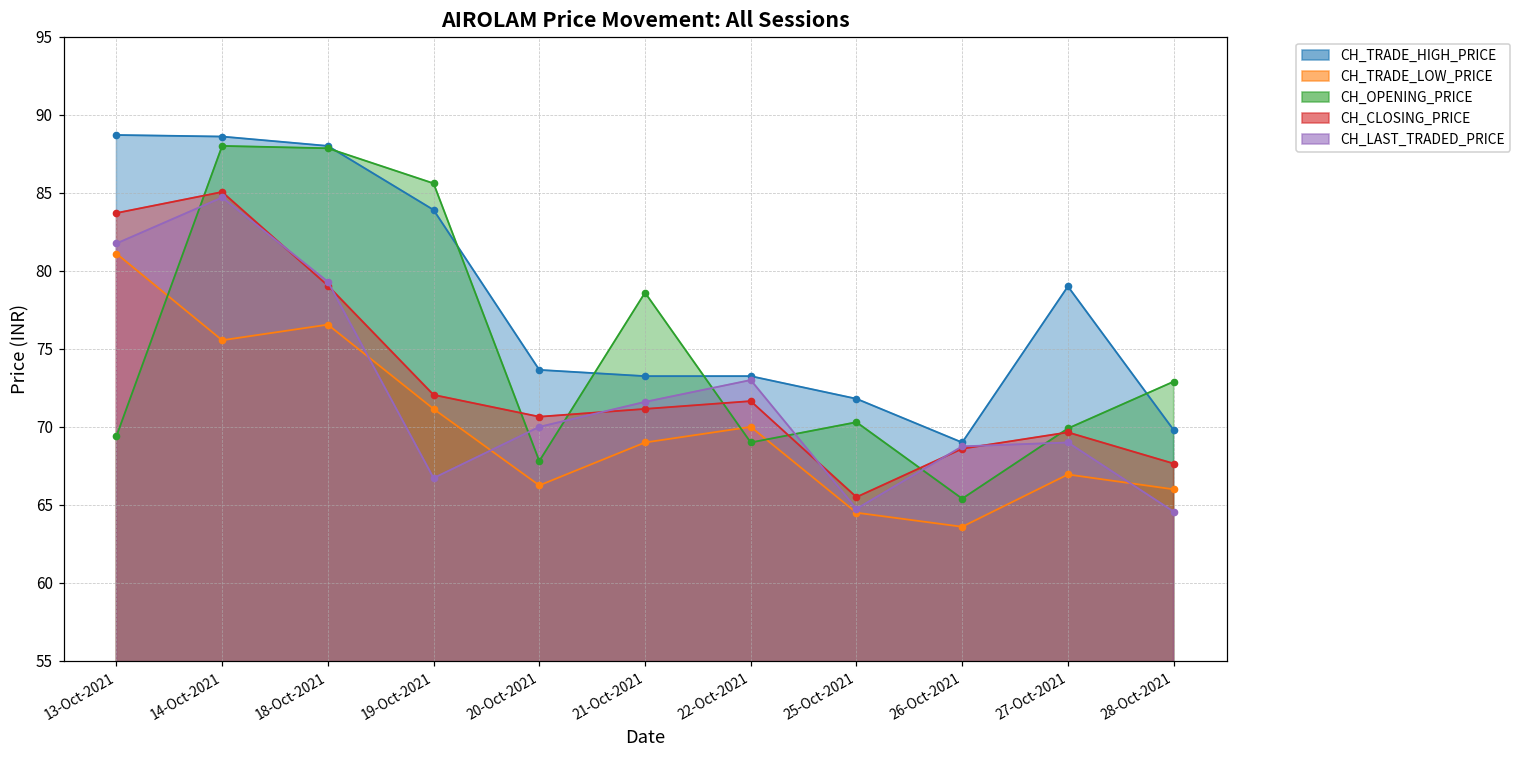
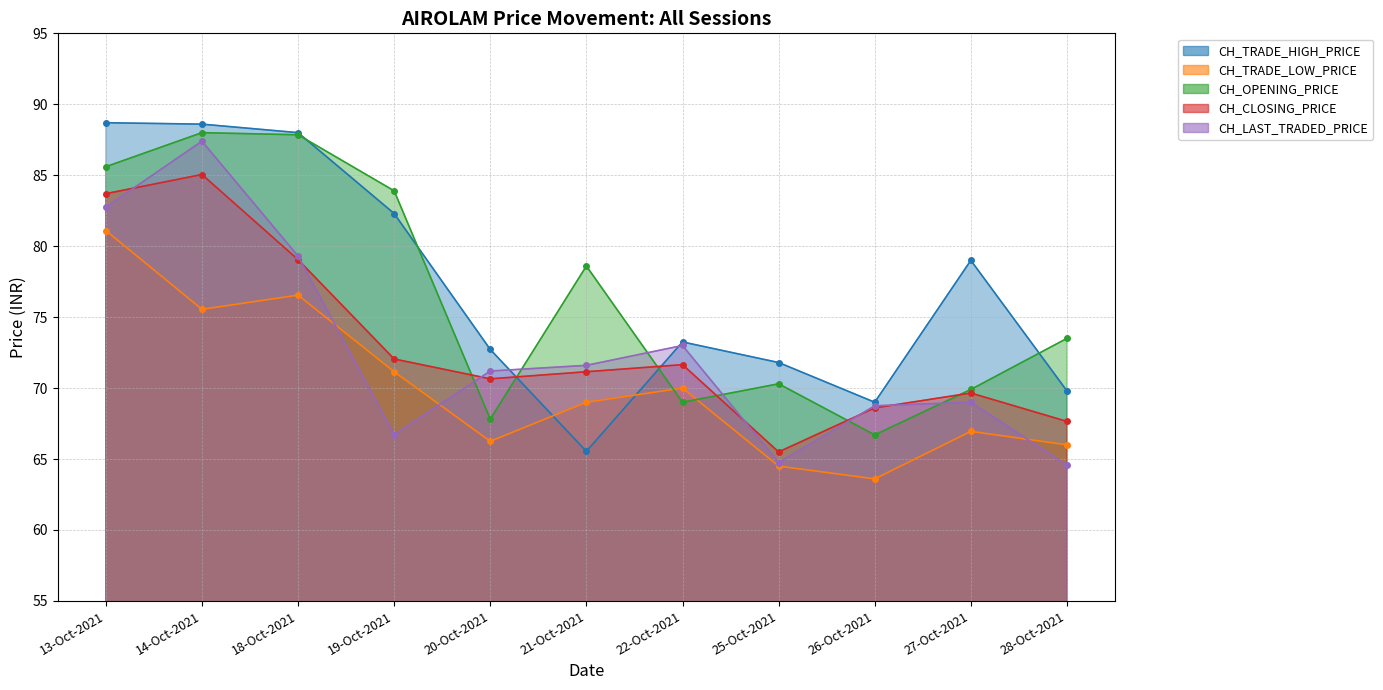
  {
    "CH_TRADE_HIGH_PRICE": {
      "13-Oct-2021": 88.7,
      "14-Oct-2021": 88.6,
-     "19-Oct-2021": 83.9,
-     "20-Oct-2021": 73.7,
-     "21-Oct-2021": 73.3,
+     "19-Oct-2021": 82.3,
+     "20-Oct-2021": 72.7,
+     "21-Oct-2021": 65.5,
      "22-Oct-2021": 73.3,
      "25-Oct-2021": 71.8,
      "26-Oct-2021": 69.0,
      "27-Oct-2021": 79.0,
      "28-Oct-2021": 69.8
    },
    "CH_OPENING_PRICE": {
-     "13-Oct-2021": 69.4,
+     "13-Oct-2021": 85.6,
      "14-Oct-2021": 88.0,
-     "19-Oct-2021": 85.6,
+     "19-Oct-2021": 83.9,
      "20-Oct-2021": 67.8,
      "21-Oct-2021": 78.6,
      "22-Oct-2021": 69.0,
      "25-Oct-2021": 70.3,
-     "26-Oct-2021": 65.4,
+     "26-Oct-2021": 66.7,
      "27-Oct-2021": 69.9,
-     "28-Oct-2021": 72.9
+     "28-Oct-2021": 73.5
    },
    "CH_LAST_TRADED_PRICE": {
-     "13-Oct-2021": 81.8,
-     "14-Oct-2021": 84.7,
+     "13-Oct-2021": 82.8,
+     "14-Oct-2021": 87.4,
      "18-Oct-2021": 79.3,
      "19-Oct-2021": 66.7,
-     "20-Oct-2021": 70.0,
+     "20-Oct-2021": 71.2,
      "21-Oct-2021": 71.6,
      "22-Oct-2021": 73.0,
      "25-Oct-2021": 64.8,
      "27-Oct-2021": 69.0,
      "28-Oct-2021": 64.6
    }
  }
